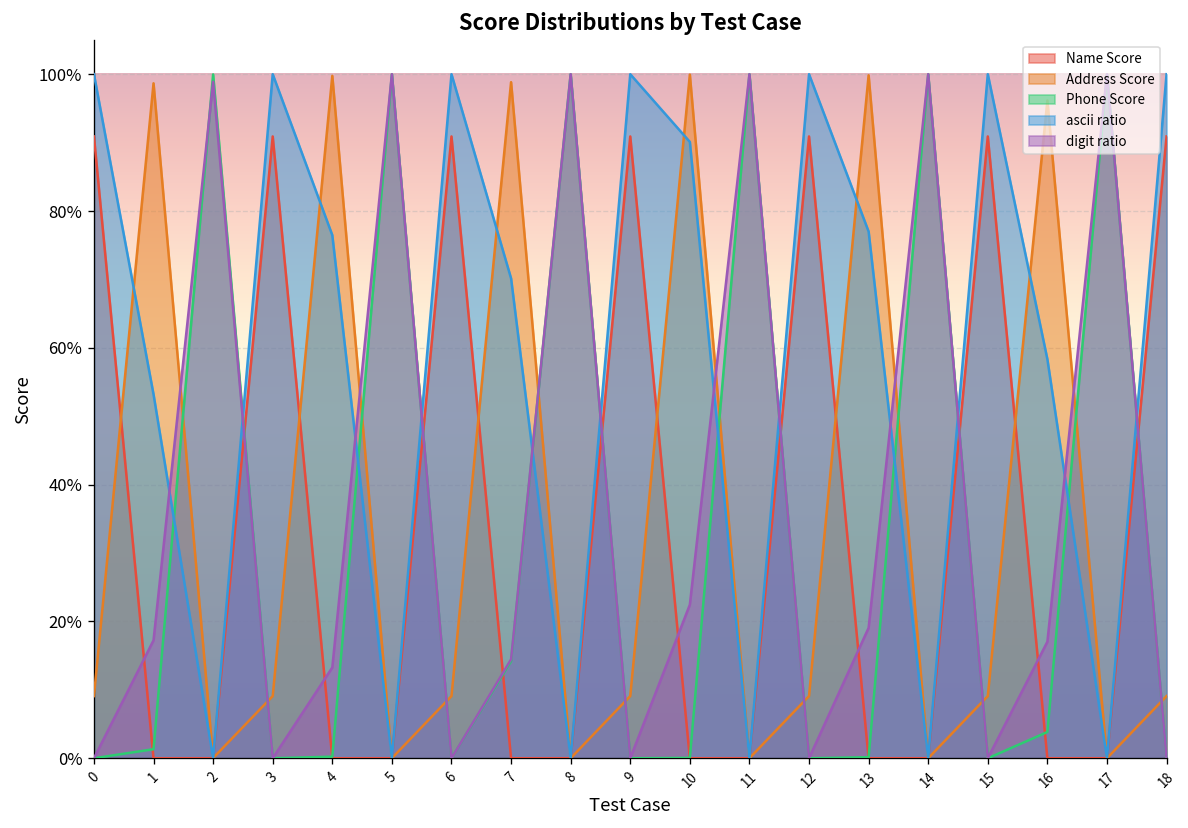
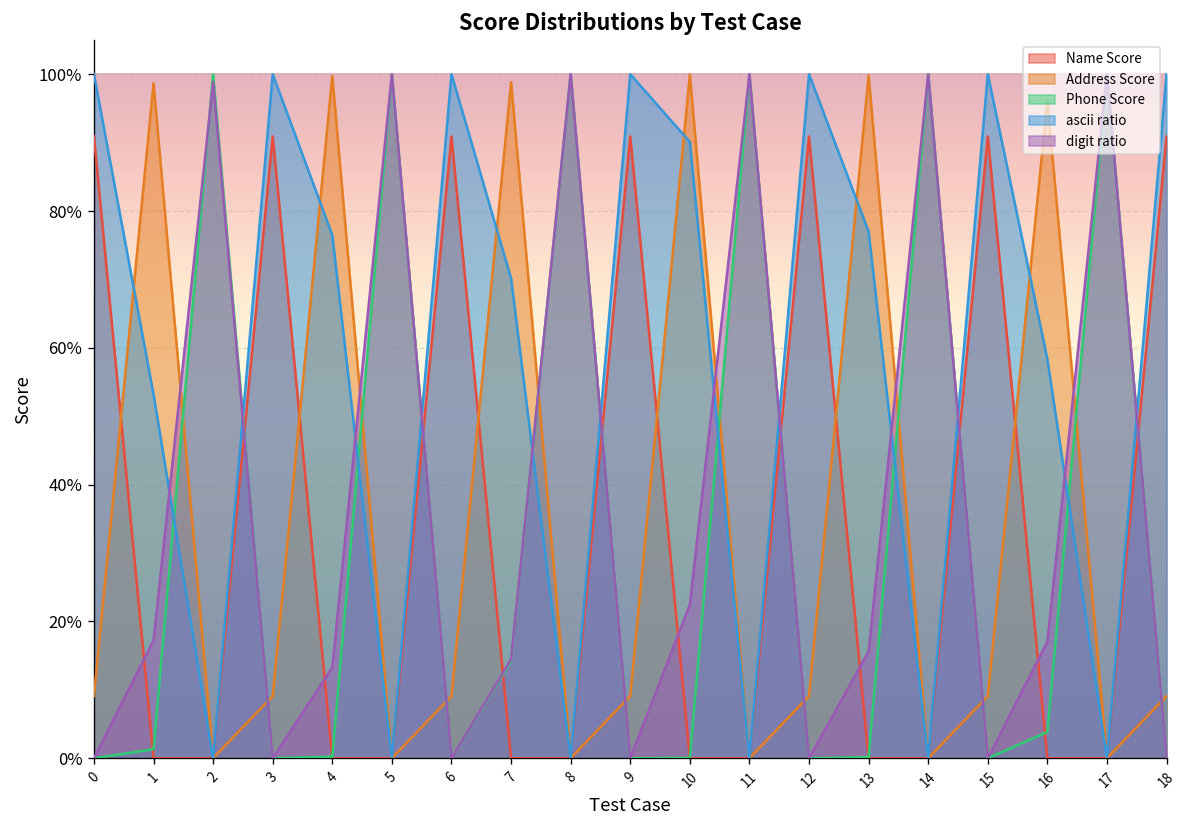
  {
    "Phone Score": {
      "1": "1%",
      "2": "100%",
      "16": "4%"
    },
    "ascii ratio": {
      "0": "100%",
      "1": "53%",
      "3": "100%",
      "4": "76%",
      "6": "100%",
      "7": "70%",
      "9": "100%",
      "10": "90%",
      "12": "100%",
      "13": "77%",
      "15": "100%",
      "16": "58%",
      "18": "100%"
    },
    "digit ratio": {
      "1": "17%",
      "2": "99%",
      "4": "13%",
      "10": "22%",
-     "13": "19%",
+     "13": "16%",
      "16": "17%"
    }
  }
